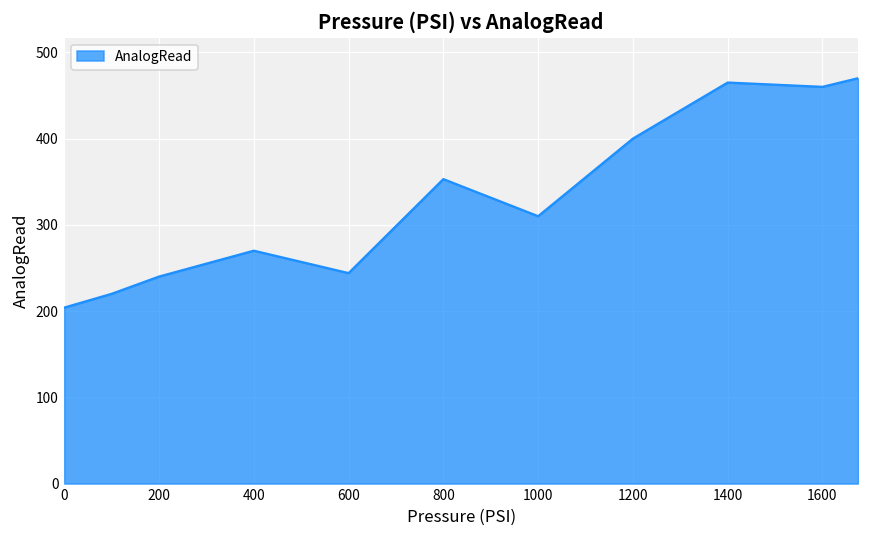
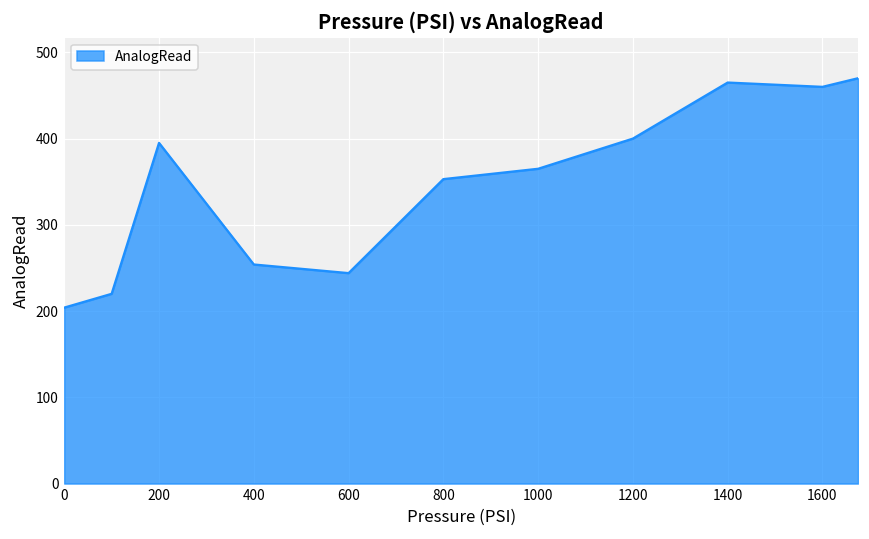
  {
    "0": 200,
-   "200": 240,
-   "400": 270,
+   "200": 400,
+   "400": 250,
    "600": 240,
    "800": 350,
-   "1000": 310,
+   "1000": 370,
    "1200": 400,
    "1400": 470,
    "1600": 460
  }
